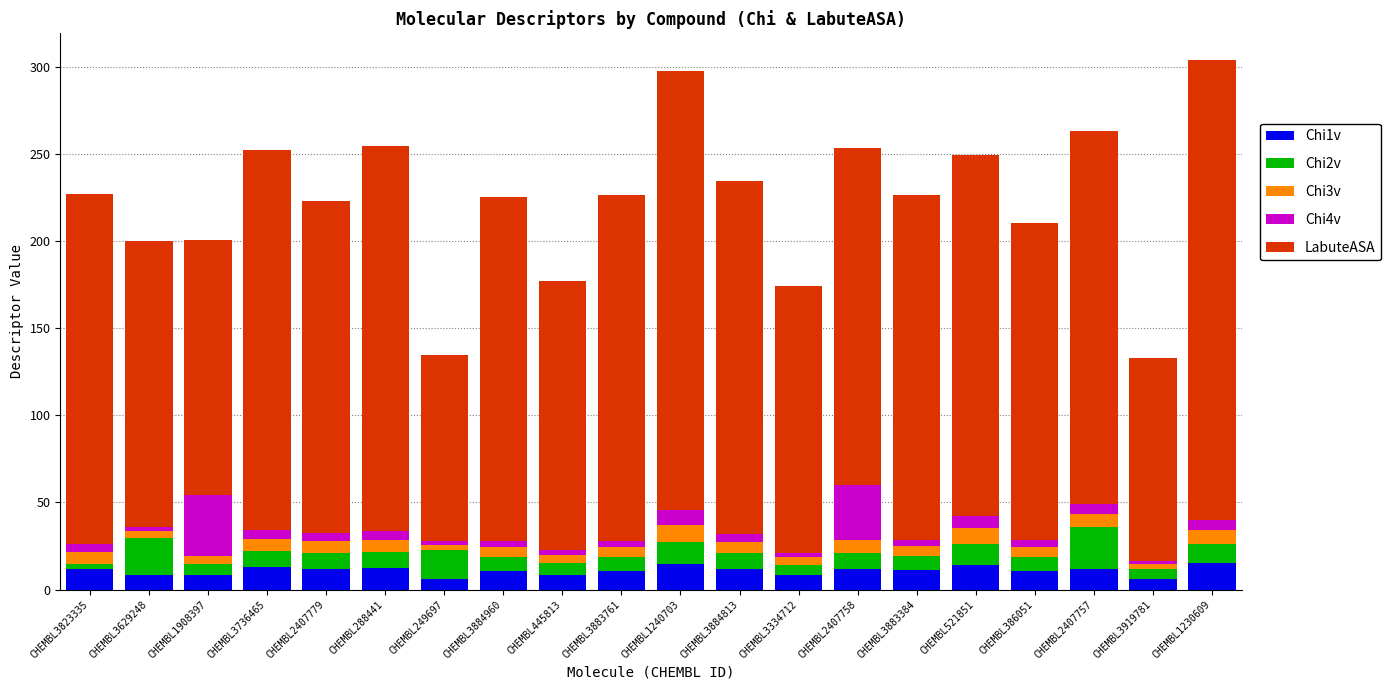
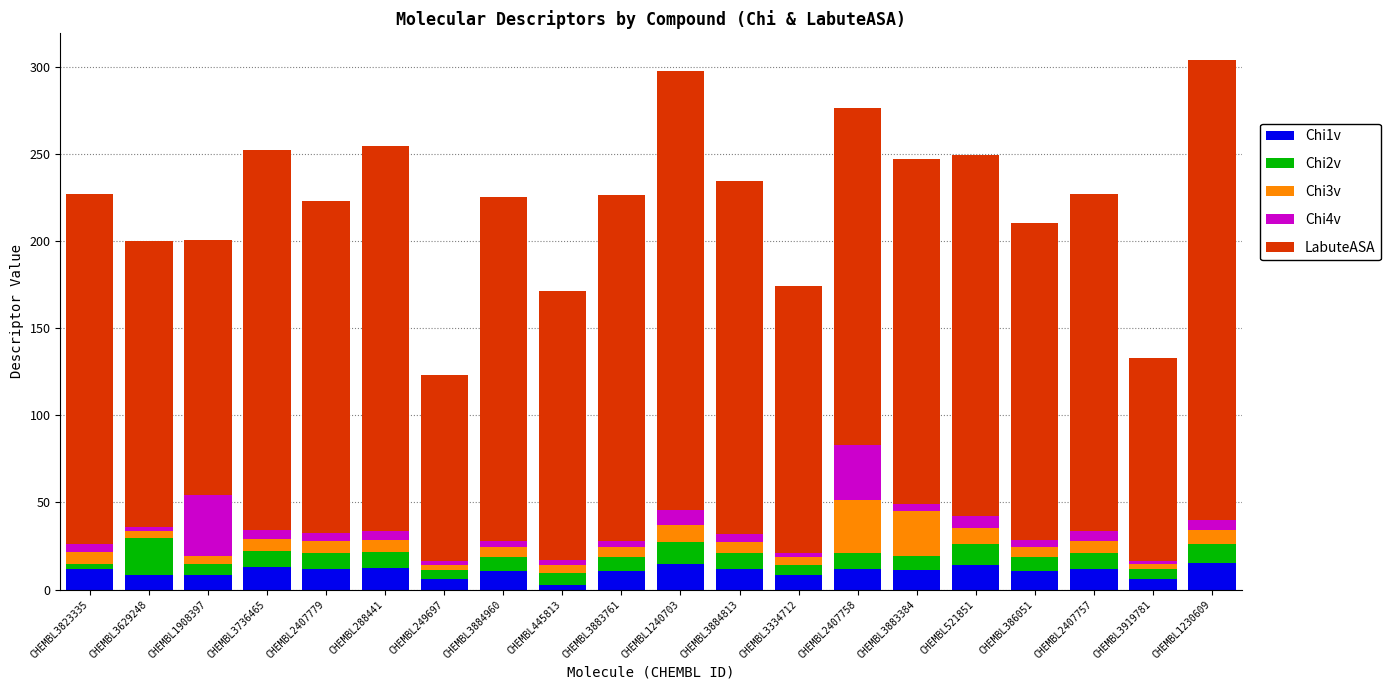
  {
    "Chi1v": {
      "CHEMBL3823335": 12,
      "CHEMBL3629248": 9,
      "CHEMBL1908397": 9,
      "CHEMBL3736465": 13,
      "CHEMBL2407779": 12,
      "CHEMBL288441": 12,
      "CHEMBL249697": 6,
      "CHEMBL3884960": 11,
-     "CHEMBL445813": 9,
+     "CHEMBL445813": 3,
      "CHEMBL3883761": 11,
      "CHEMBL1240703": 15,
      "CHEMBL3884813": 12,
      "CHEMBL3334712": 8,
      "CHEMBL2407758": 12,
      "CHEMBL3883384": 11,
      "CHEMBL521851": 14,
      "CHEMBL386051": 11,
      "CHEMBL2407757": 12,
      "CHEMBL3919781": 6,
      "CHEMBL1230609": 15
    },
    "Chi2v": {
      "CHEMBL3823335": 3,
      "CHEMBL3629248": 21,
      "CHEMBL1908397": 6,
      "CHEMBL3736465": 10,
      "CHEMBL2407779": 9,
      "CHEMBL288441": 9,
-     "CHEMBL249697": 16,
+     "CHEMBL249697": 5,
      "CHEMBL3884960": 8,
      "CHEMBL445813": 7,
      "CHEMBL3883761": 8,
      "CHEMBL1240703": 12,
      "CHEMBL3884813": 9,
      "CHEMBL3334712": 6,
      "CHEMBL2407758": 9,
      "CHEMBL3883384": 8,
      "CHEMBL521851": 12,
      "CHEMBL386051": 8,
-     "CHEMBL2407757": 25,
+     "CHEMBL2407757": 9,
      "CHEMBL3919781": 6,
      "CHEMBL1230609": 11
    },
    "Chi3v": {
      "CHEMBL3823335": 7,
      "CHEMBL3629248": 4,
      "CHEMBL1908397": 4,
      "CHEMBL3736465": 7,
      "CHEMBL2407779": 7,
      "CHEMBL288441": 7,
      "CHEMBL249697": 3,
      "CHEMBL3884960": 6,
      "CHEMBL445813": 5,
      "CHEMBL3883761": 5,
      "CHEMBL1240703": 10,
      "CHEMBL3884813": 7,
      "CHEMBL3334712": 4,
-     "CHEMBL2407758": 7,
-     "CHEMBL3883384": 6,
+     "CHEMBL2407758": 30,
+     "CHEMBL3883384": 26,
      "CHEMBL521851": 9,
      "CHEMBL386051": 6,
      "CHEMBL2407757": 7,
      "CHEMBL3919781": 3,
      "CHEMBL1230609": 8
    },
    "Chi4v": {
      "CHEMBL3823335": 5,
      "CHEMBL3629248": 2,
      "CHEMBL1908397": 35,
      "CHEMBL3736465": 5,
      "CHEMBL2407779": 5,
      "CHEMBL288441": 5,
      "CHEMBL249697": 2,
      "CHEMBL3884960": 4,
      "CHEMBL445813": 3,
      "CHEMBL3883761": 4,
      "CHEMBL1240703": 8,
      "CHEMBL3884813": 4,
      "CHEMBL3334712": 3,
      "CHEMBL2407758": 32,
      "CHEMBL3883384": 4,
      "CHEMBL521851": 7,
      "CHEMBL386051": 4,
      "CHEMBL2407757": 5,
      "CHEMBL3919781": 2,
      "CHEMBL1230609": 5
    },
    "LabuteASA": {
      "CHEMBL3823335": 200,
      "CHEMBL3629248": 164,
      "CHEMBL1908397": 146,
      "CHEMBL3736465": 218,
      "CHEMBL2407779": 190,
      "CHEMBL288441": 221,
      "CHEMBL249697": 106,
      "CHEMBL3884960": 197,
      "CHEMBL445813": 154,
      "CHEMBL3883761": 199,
      "CHEMBL1240703": 252,
      "CHEMBL3884813": 202,
      "CHEMBL3334712": 153,
      "CHEMBL2407758": 193,
      "CHEMBL3883384": 198,
      "CHEMBL521851": 207,
      "CHEMBL386051": 181,
-     "CHEMBL2407757": 214,
+     "CHEMBL2407757": 193,
      "CHEMBL3919781": 117,
      "CHEMBL1230609": 264
    }
  }
